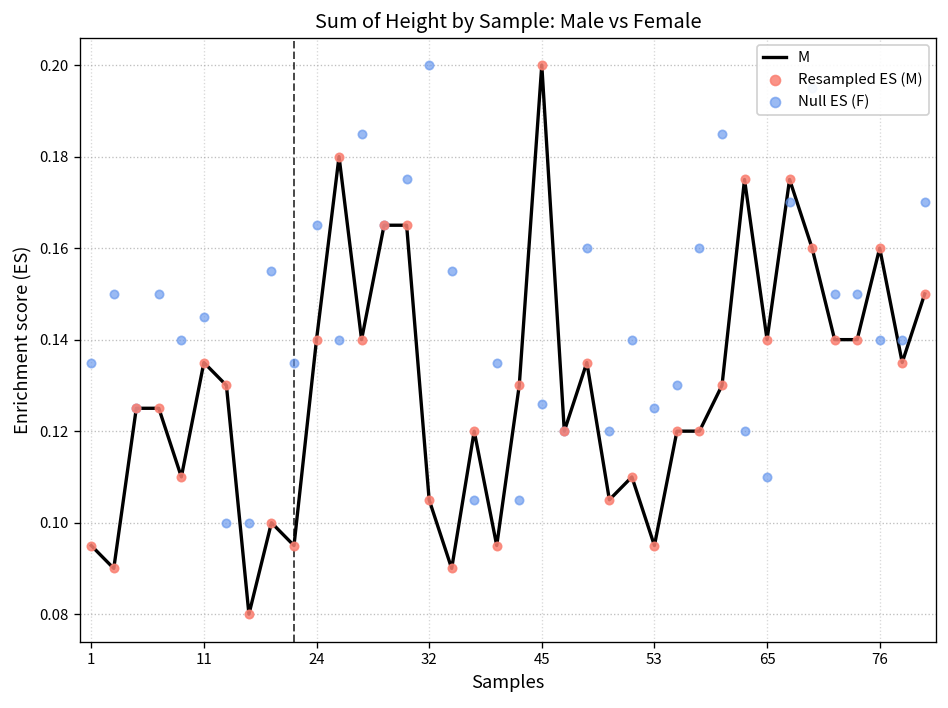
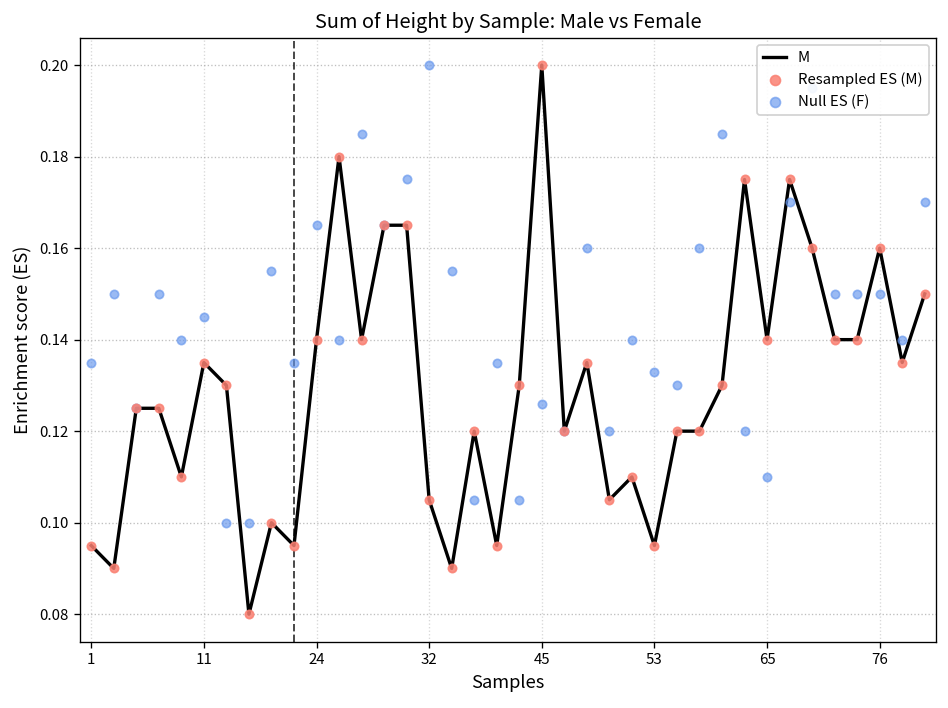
  {
    "Resampled ES (M)": {
      "45": 0.200,
      "53": 0.095,
      "65": 0.140,
      "76": 0.160
    },
    "Null ES (F)": {
-     "53": 0.125,
-     "76": 0.14
+     "53": 0.133,
+     "76": 0.15
    }
  }
